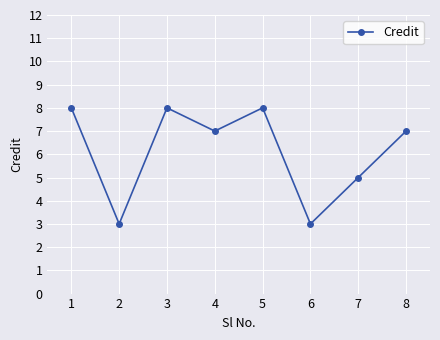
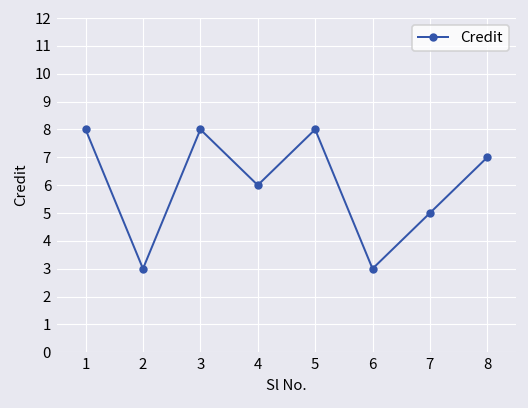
  {
    "1": 8,
    "2": 3,
    "3": 8,
-   "4": 7,
+   "4": 6,
    "5": 8,
    "6": 3,
    "7": 5,
    "8": 7
  }
